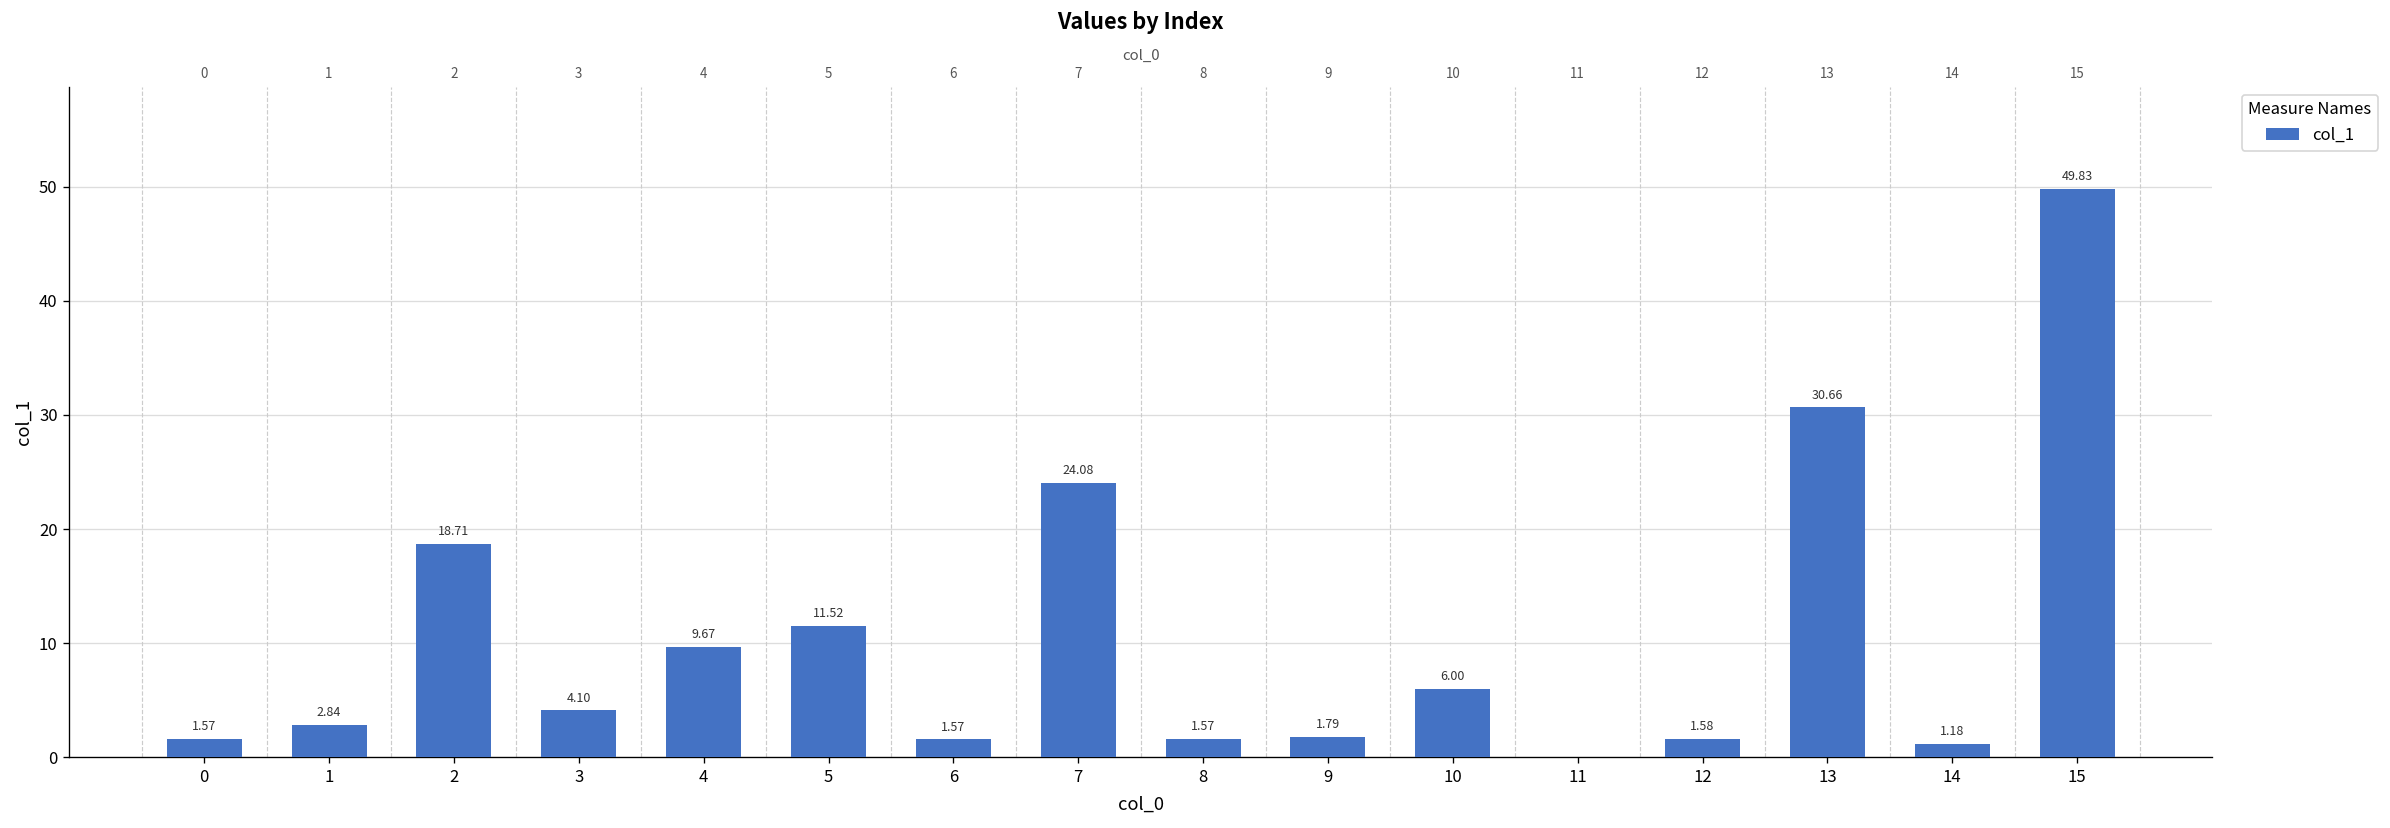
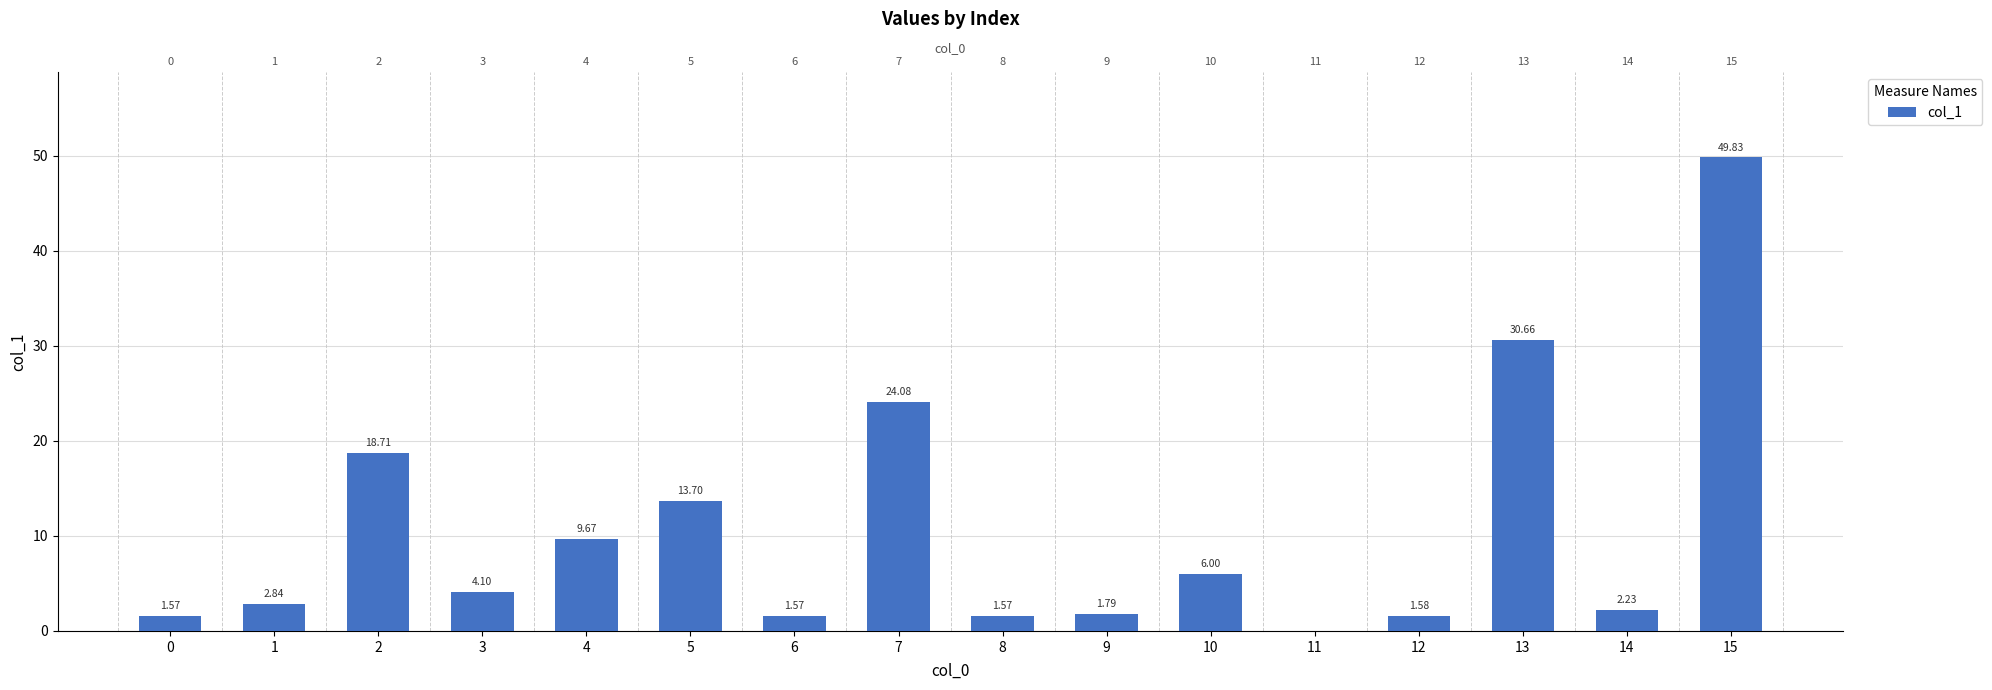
  {
    "0": 1.57,
    "1": 2.84,
    "2": 18.71,
    "3": 4.10,
    "4": 9.67,
-   "5": 11.52,
+   "5": 13.70,
    "6": 1.57,
    "7": 24.08,
    "8": 1.57,
    "9": 1.79,
    "10": 6.00,
    "12": 1.58,
    "13": 30.66,
-   "14": 1.18,
+   "14": 2.23,
    "15": 49.83
  }
